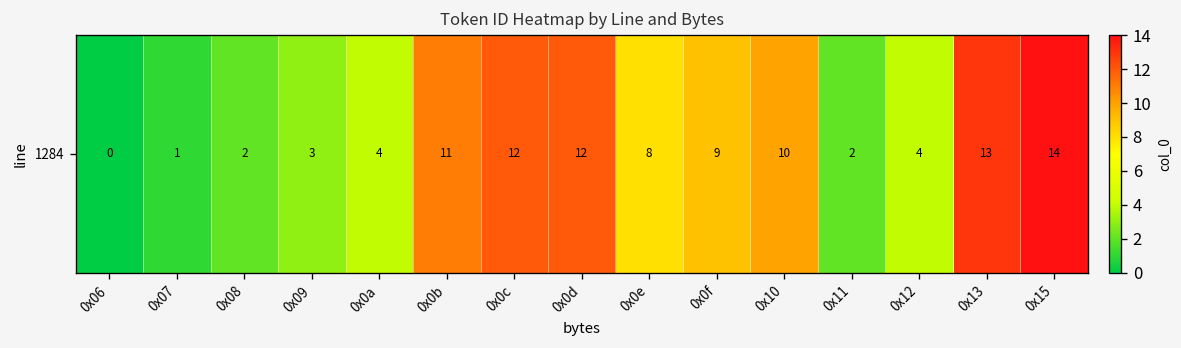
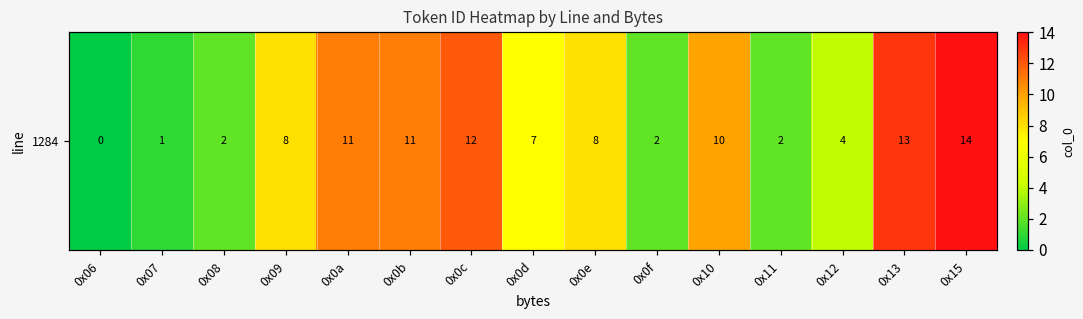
  {
    "1284": {
      "0x06": 0,
      "0x07": 1,
      "0x08": 2,
-     "0x09": 3,
-     "0x0a": 4,
+     "0x09": 8,
+     "0x0a": 11,
      "0x0b": 11,
      "0x0c": 12,
-     "0x0d": 12,
+     "0x0d": 7,
      "0x0e": 8,
-     "0x0f": 9,
+     "0x0f": 2,
      "0x10": 10,
      "0x11": 2,
      "0x12": 4,
      "0x13": 13,
      "0x15": 14
    }
  }
